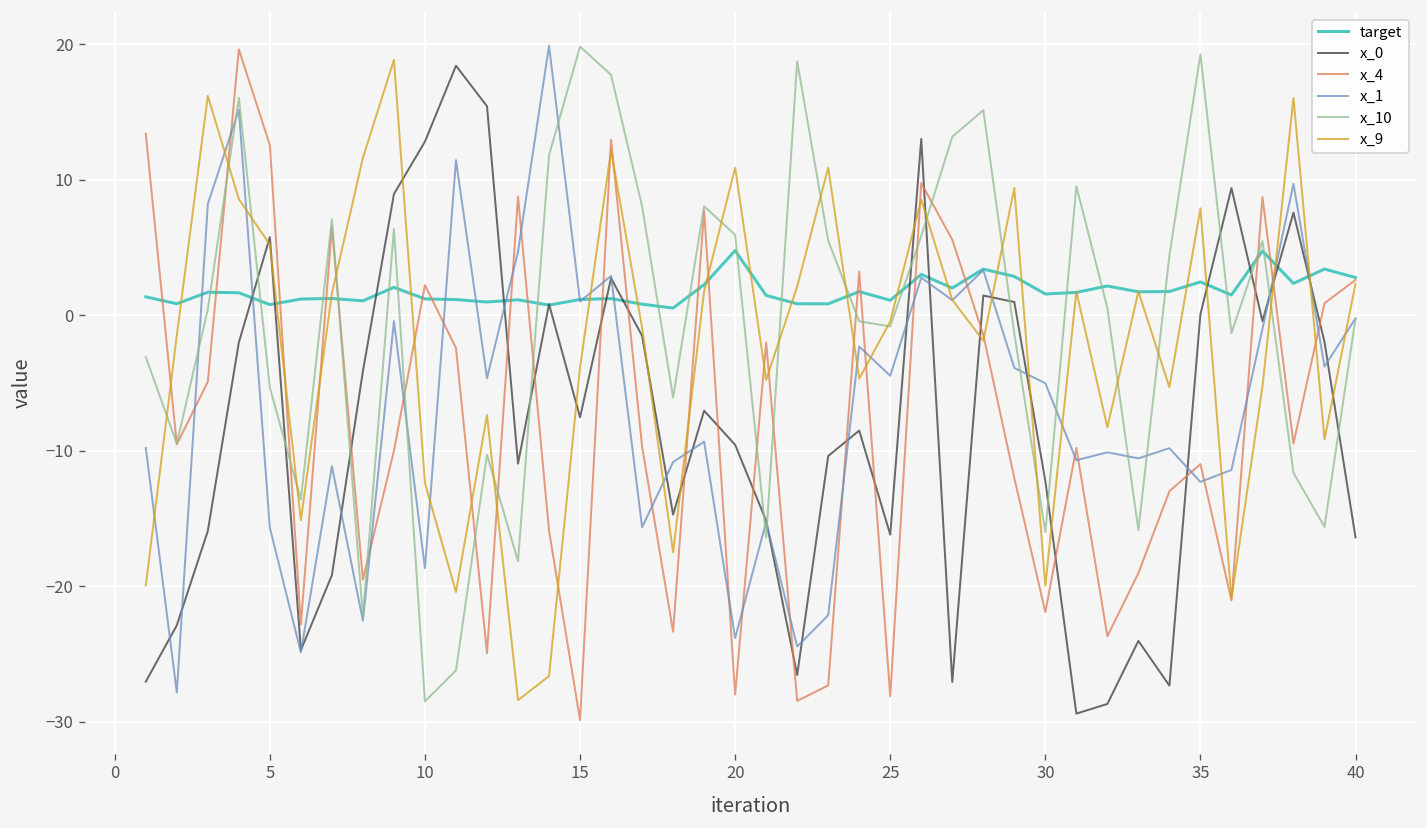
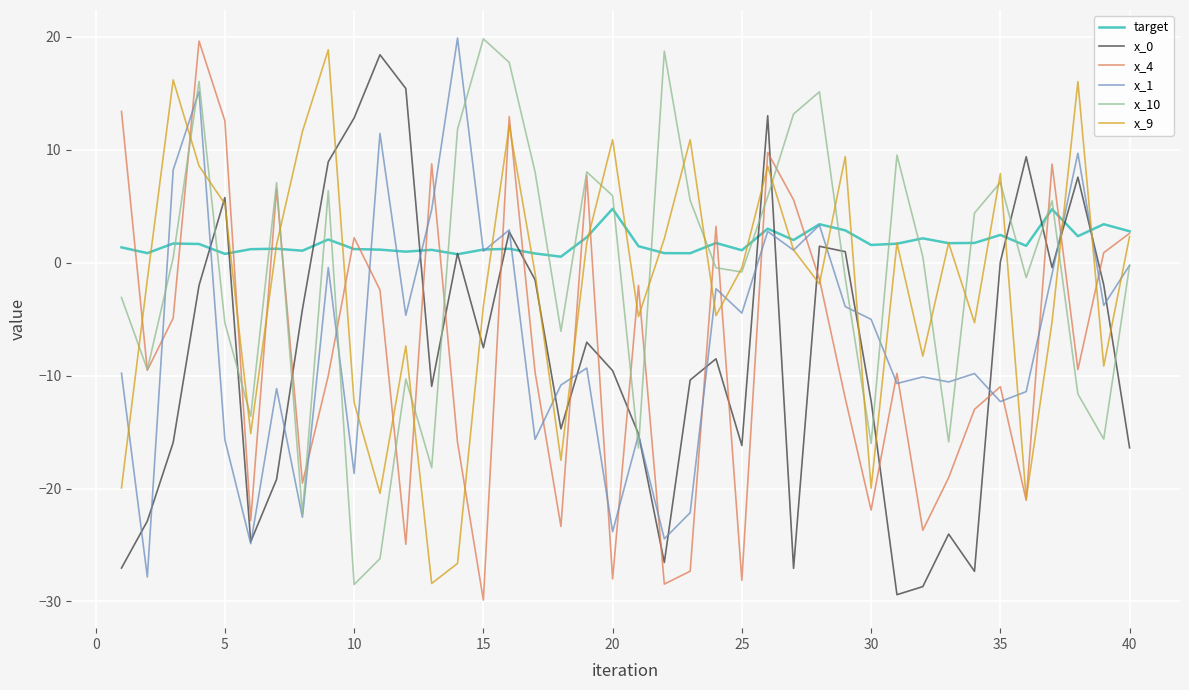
  {
    "target": {
      "5": 0.8,
      "10": 1.2,
      "20": 4.8,
      "25": 1.1,
      "30": 1.6,
      "35": 2.5
    },
    "x_0": {
      "5": 5.8,
      "10": 12.8,
      "15": -7.5,
      "20": -9.6,
      "25": -16.2,
      "30": -12.2,
      "35": 0.1,
      "40": -16.4
    },
    "x_4": {
      "5": 12.6,
      "10": 2.2,
      "15": -29.9,
      "20": -28.0,
      "25": -28.1,
      "30": -21.9,
      "35": -11.0
    },
    "x_1": {
      "5": -15.7,
      "10": -18.7,
      "20": -23.8,
      "25": -4.5,
      "30": -5.0,
      "35": -12.3
    },
    "x_10": {
      "5": -5.3,
      "10": -28.5,
      "15": 19.8,
      "20": 5.9,
      "25": -0.8,
      "30": -16.0,
-     "35": 19.3
+     "35": 7.1
    },
    "x_9": {
      "5": 5.2,
      "10": -12.4,
      "15": -3.8,
      "20": 10.9,
      "25": -0.5,
      "30": -20.0,
      "35": 7.9,
      "40": 2.3
    }
  }
